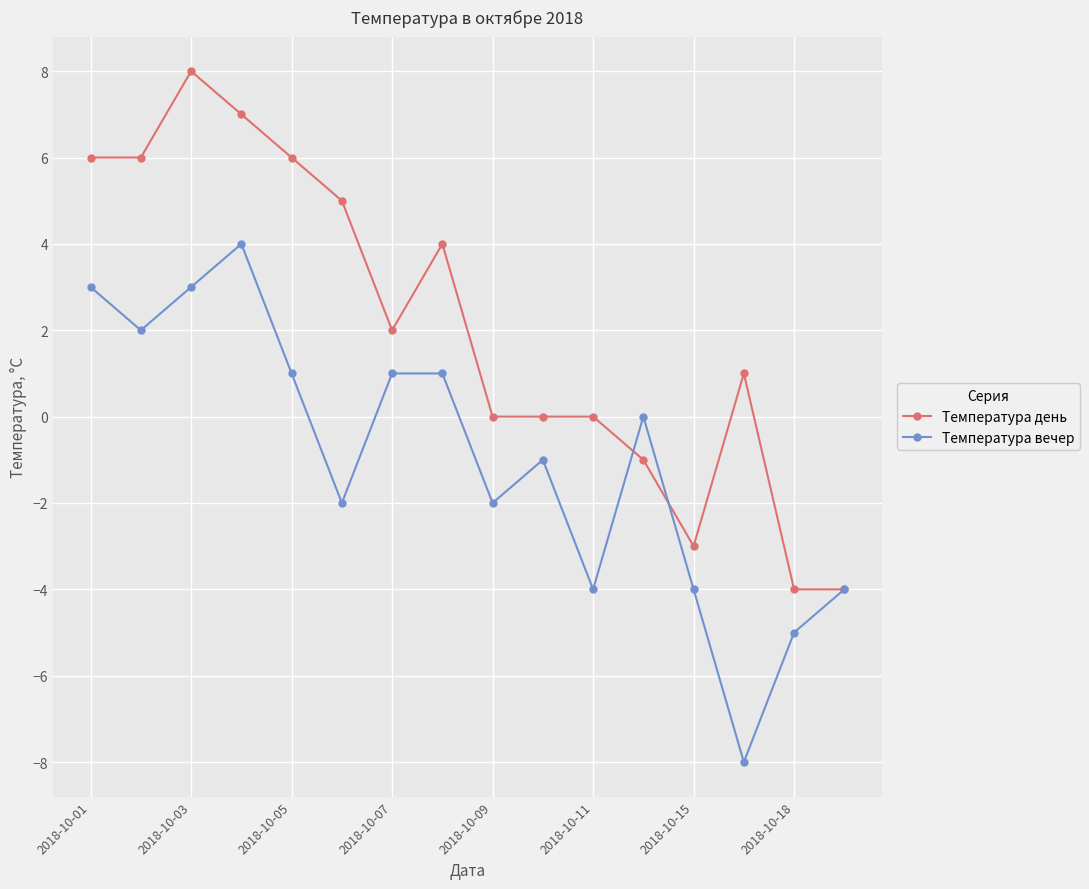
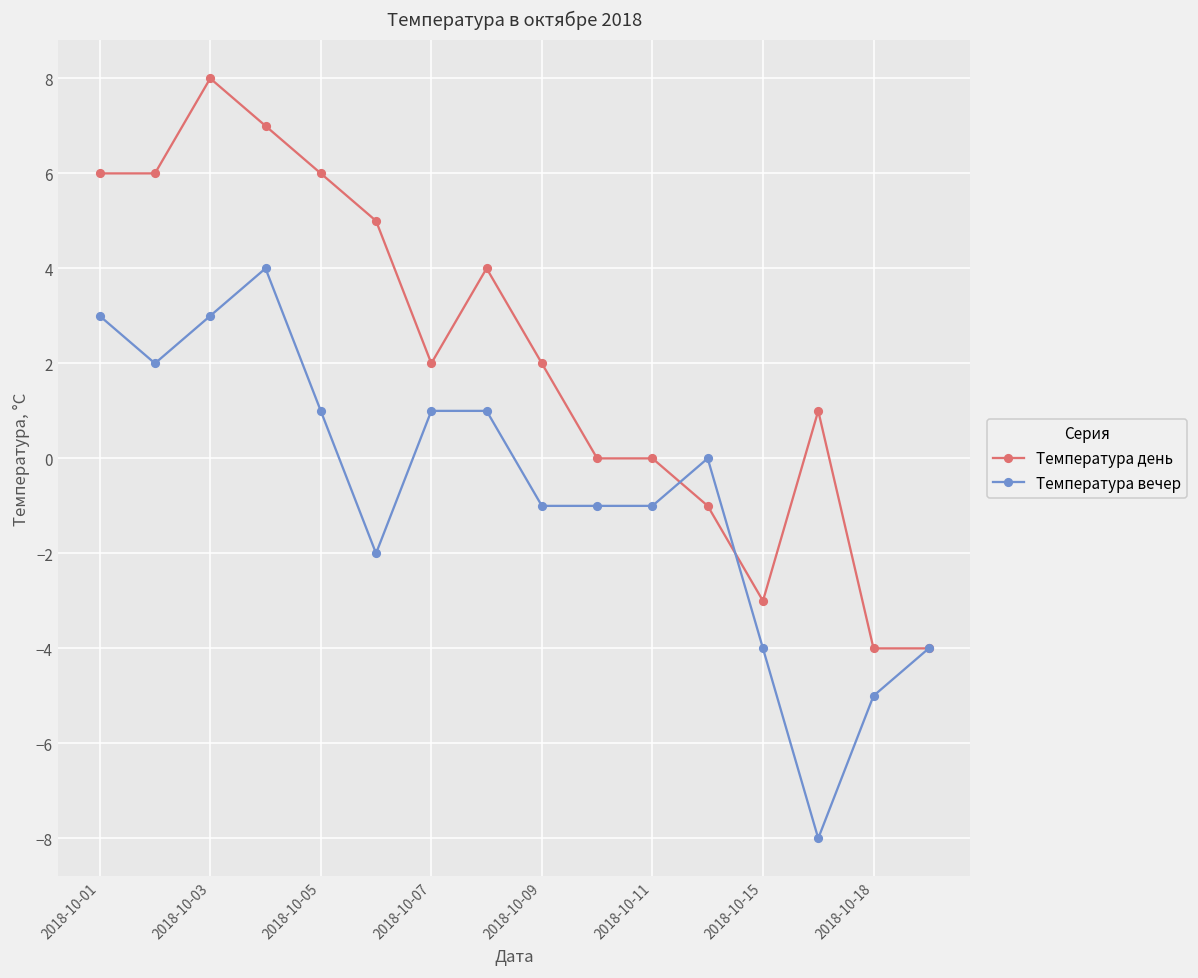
  {
    "Температура день": {
      "2018-10-01": 6,
      "2018-10-03": 8,
      "2018-10-05": 6,
      "2018-10-07": 2,
-     "2018-10-09": 0,
+     "2018-10-09": 2,
      "2018-10-11": 0,
      "2018-10-15": -3,
      "2018-10-18": -4
    },
    "Температура вечер": {
      "2018-10-01": 3,
      "2018-10-03": 3,
      "2018-10-05": 1,
      "2018-10-07": 1,
-     "2018-10-09": -2,
-     "2018-10-11": -4,
+     "2018-10-09": -1,
+     "2018-10-11": -1,
      "2018-10-15": -4,
      "2018-10-18": -5
    }
  }
